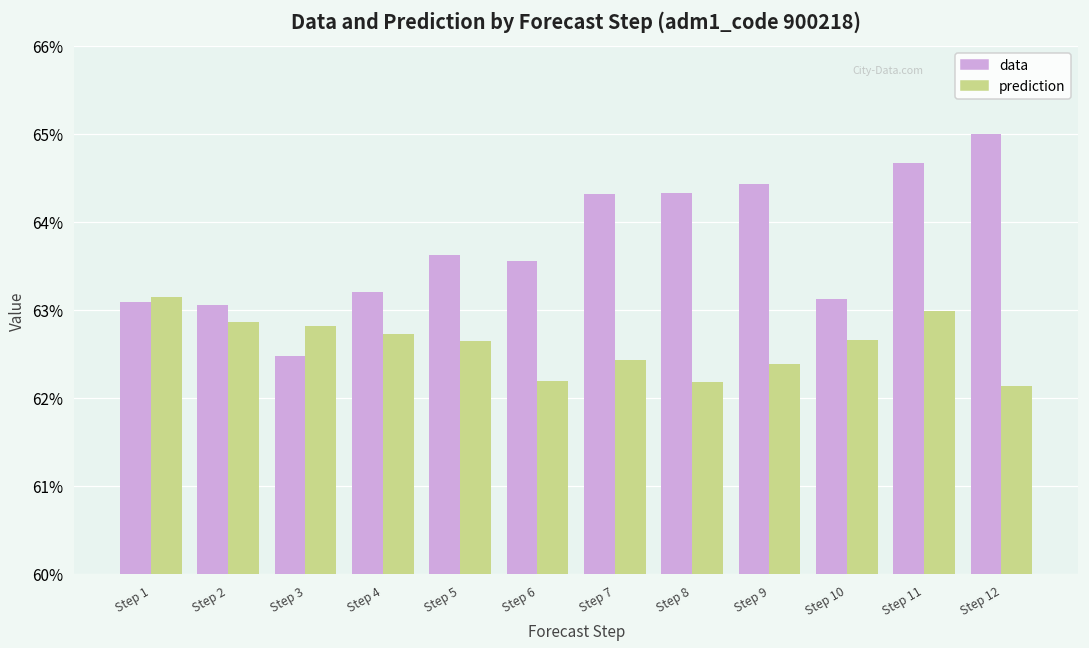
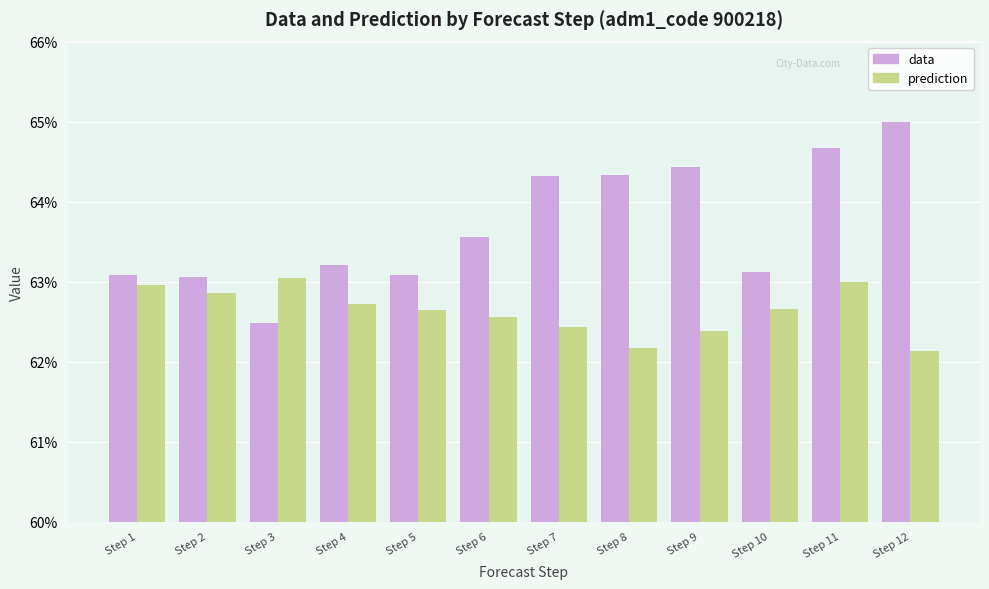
  {
    "data": {
      "Step 1": "63.1%",
      "Step 2": "63.1%",
      "Step 3": "62.5%",
      "Step 4": "63.2%",
-     "Step 5": "63.6%",
+     "Step 5": "63.1%",
      "Step 6": "63.6%",
      "Step 7": "64.3%",
      "Step 8": "64.3%",
      "Step 9": "64.4%",
      "Step 10": "63.1%",
      "Step 11": "64.7%",
      "Step 12": "65.0%"
    },
    "prediction": {
-     "Step 1": "63.1%",
+     "Step 1": "63.0%",
      "Step 2": "62.9%",
-     "Step 3": "62.8%",
+     "Step 3": "63.0%",
      "Step 4": "62.7%",
      "Step 5": "62.6%",
-     "Step 6": "62.2%",
+     "Step 6": "62.6%",
      "Step 7": "62.4%",
      "Step 8": "62.2%",
      "Step 9": "62.4%",
      "Step 10": "62.7%",
      "Step 11": "63.0%",
      "Step 12": "62.1%"
    }
  }
